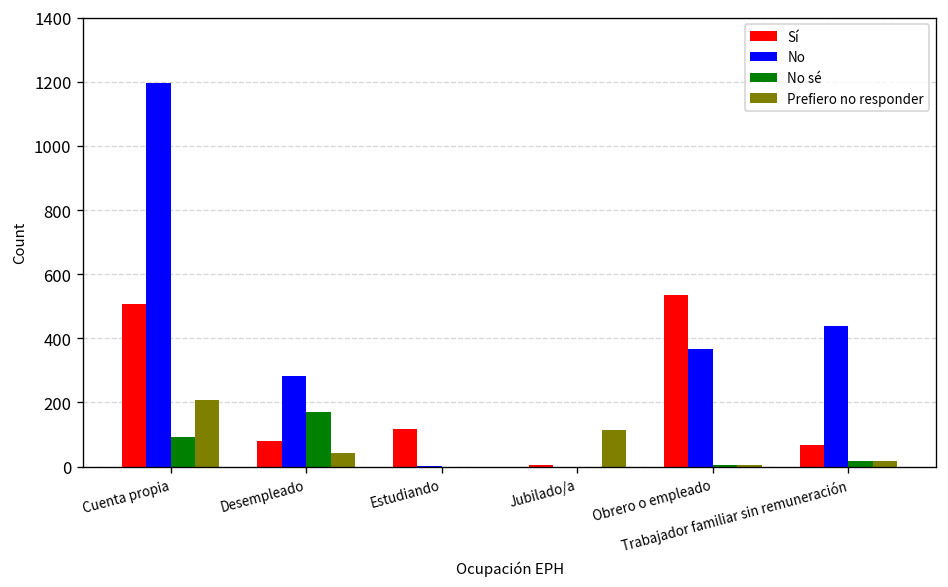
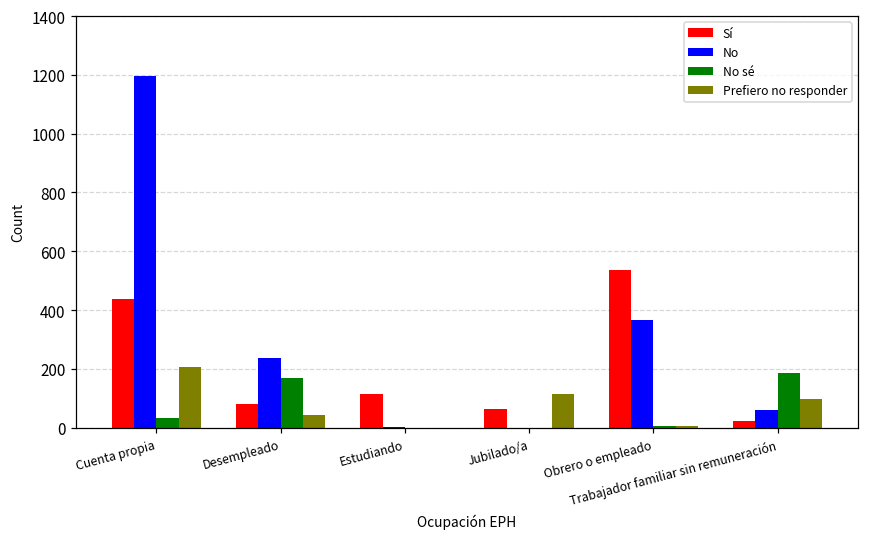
  {
    "Sí": {
-     "Cuenta propia": 510,
+     "Cuenta propia": 440,
      "Desempleado": 80,
      "Estudiando": 120,
-     "Jubilado/a": 0,
+     "Jubilado/a": 60,
      "Obrero o empleado": 540,
-     "Trabajador familiar sin remuneración": 70
+     "Trabajador familiar sin remuneración": 20
    },
    "No": {
      "Cuenta propia": 1200,
-     "Desempleado": 280,
+     "Desempleado": 240,
      "Jubilado/a": 0,
      "Obrero o empleado": 370,
-     "Trabajador familiar sin remuneración": 440
+     "Trabajador familiar sin remuneración": 60
    },
    "No sé": {
-     "Cuenta propia": 90,
+     "Cuenta propia": 30,
      "Desempleado": 170,
      "Estudiando": 0,
      "Jubilado/a": 0,
-     "Trabajador familiar sin remuneración": 20
+     "Trabajador familiar sin remuneración": 190
    },
    "Prefiero no responder": {
      "Cuenta propia": 210,
      "Desempleado": 40,
      "Estudiando": 0,
      "Jubilado/a": 110,
-     "Trabajador familiar sin remuneración": 20
+     "Trabajador familiar sin remuneración": 100
    }
  }
